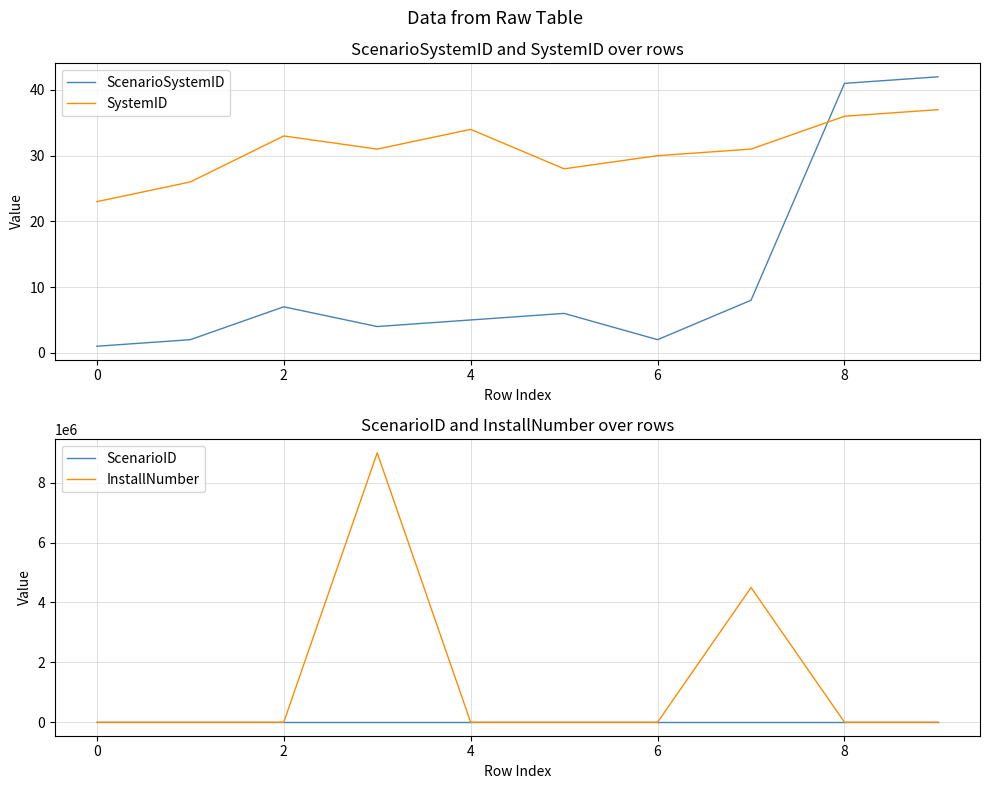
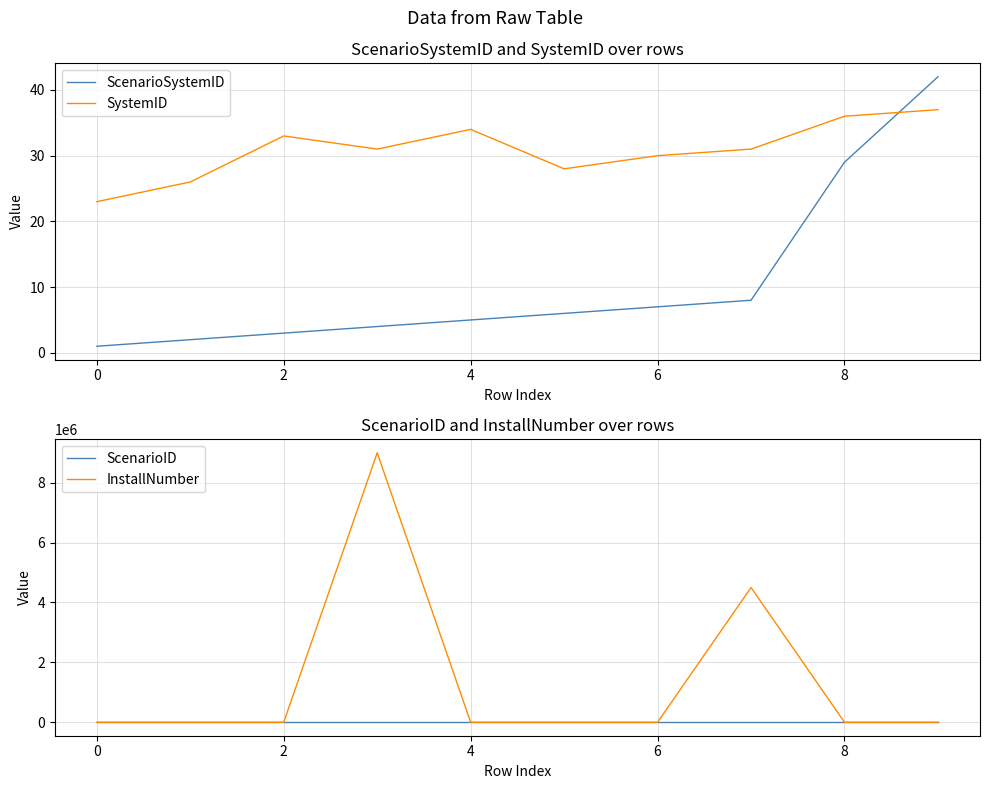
  {
    "ScenarioSystemID and SystemID over rows": {
      "ScenarioSystemID": {
        "0": 1,
-       "2": 7,
+       "2": 3,
        "4": 5,
-       "6": 2,
-       "8": 41
+       "6": 7,
+       "8": 29
      },
      "SystemID": {
        "0": 23,
        "2": 33,
        "4": 34,
        "6": 30,
        "8": 36
      }
    }
  }
